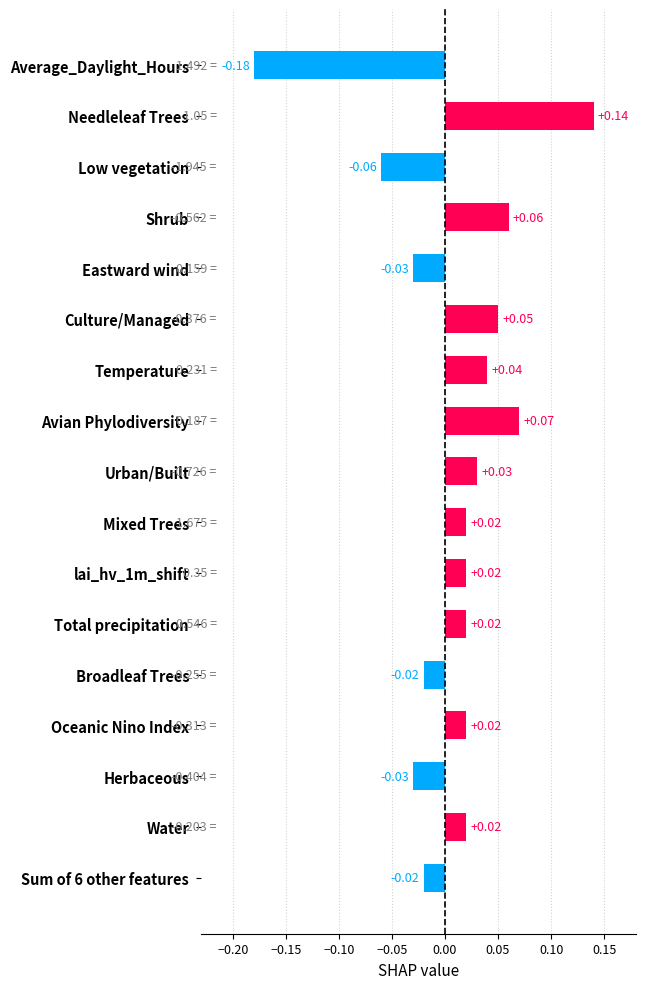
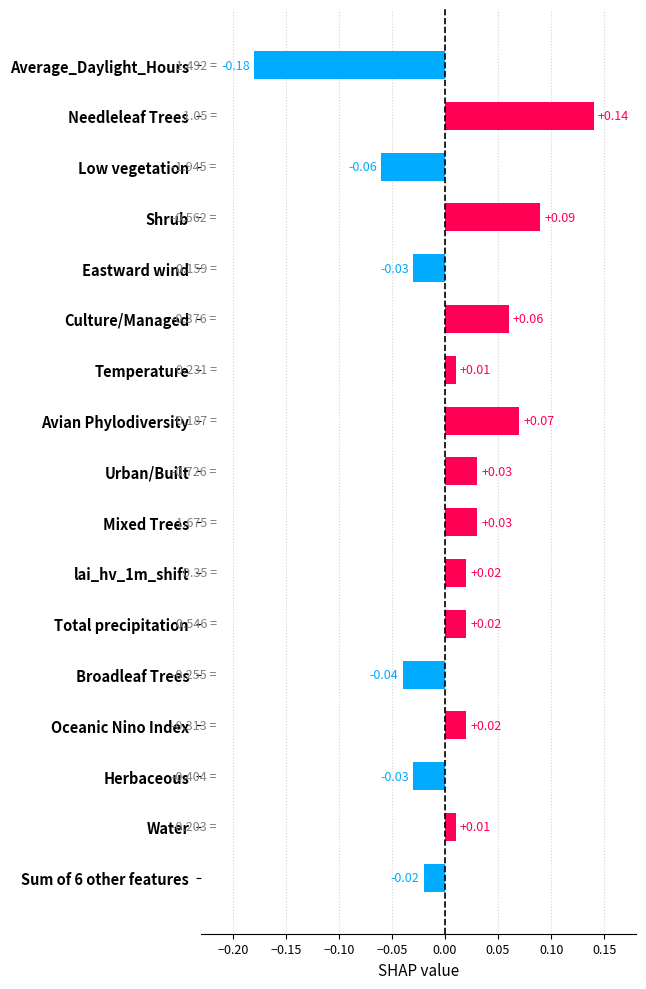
  {
    "Average_Daylight_Hours": "-0.18",
    "Needleleaf Trees": "+0.14",
    "Low vegetation": "-0.06",
-   "Shrub": "+0.06",
+   "Shrub": "+0.09",
    "Eastward wind": "-0.03",
-   "Culture/Managed": "+0.05",
-   "Temperature": "+0.04",
+   "Culture/Managed": "+0.06",
+   "Temperature": "+0.01",
    "Avian Phylodiversity": "+0.07",
    "Urban/Built": "+0.03",
-   "Mixed Trees": "+0.02",
+   "Mixed Trees": "+0.03",
    "lai_hv_1m_shift": "+0.02",
    "Total precipitation": "+0.02",
-   "Broadleaf Trees": "-0.02",
+   "Broadleaf Trees": "-0.04",
    "Oceanic Nino Index": "+0.02",
    "Herbaceous": "-0.03",
-   "Water": "+0.02",
+   "Water": "+0.01",
    "Sum of 6 other features": "-0.02"
  }
